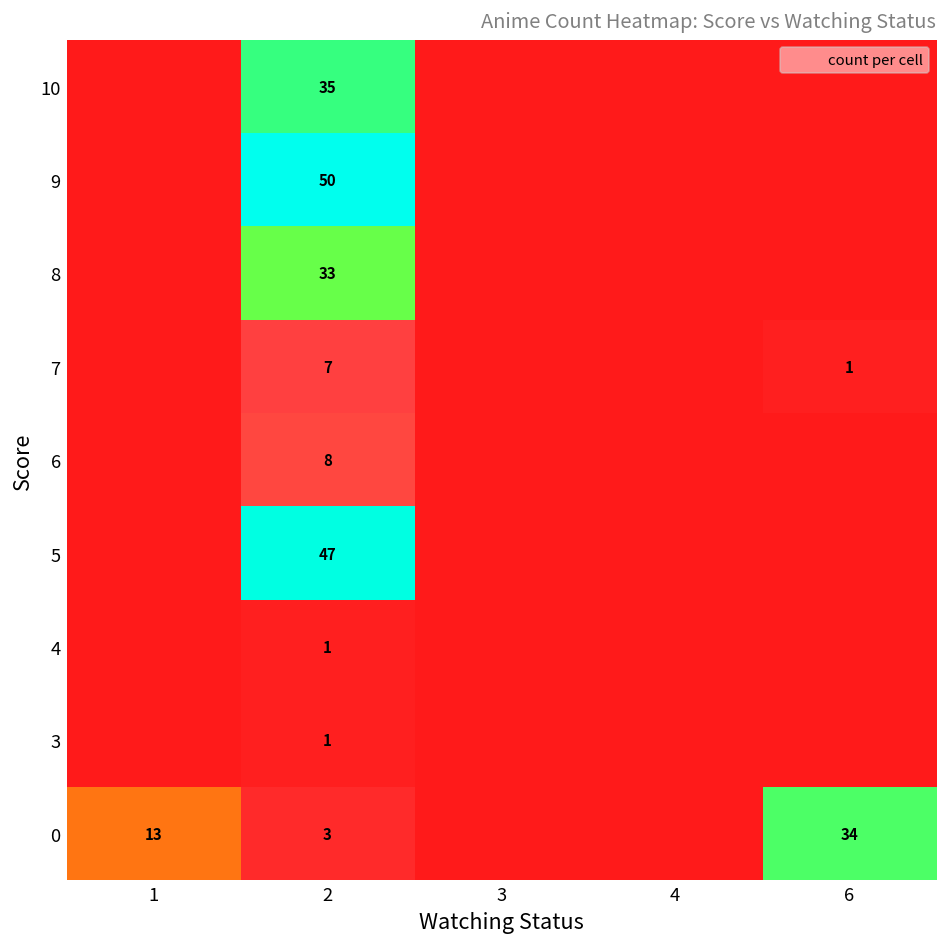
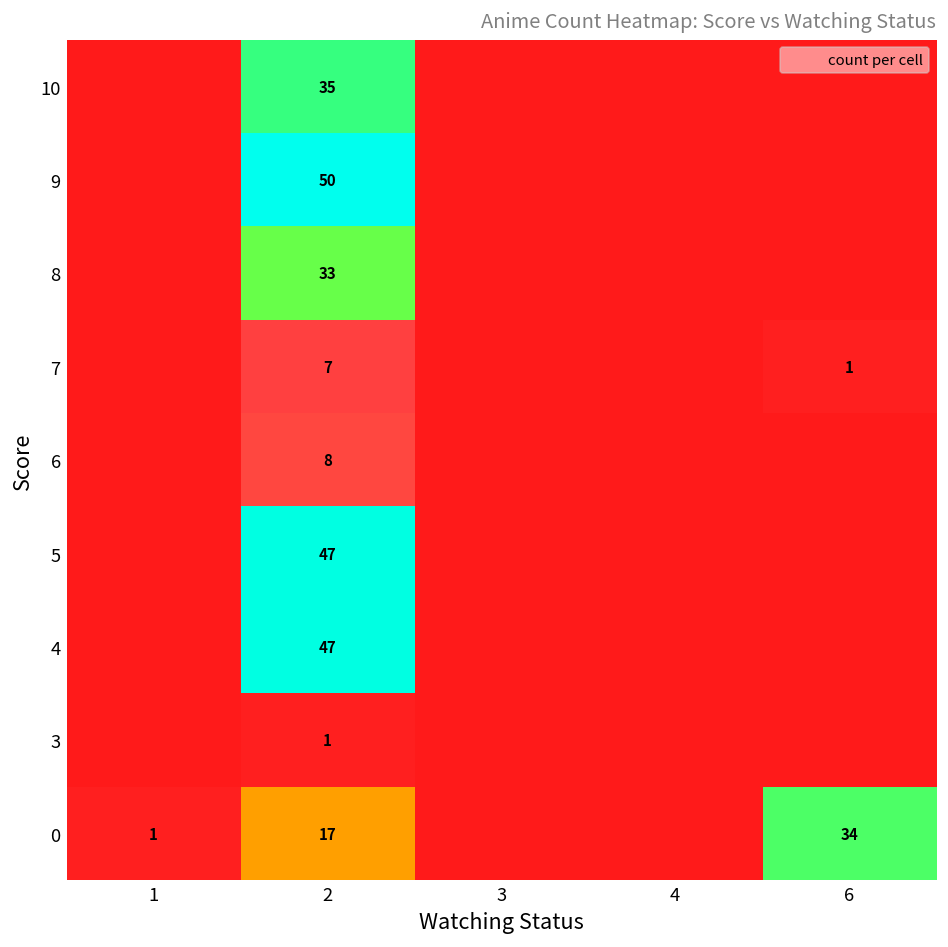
  {
    "10": {
      "2": 35
    },
    "9": {
      "2": 50
    },
    "8": {
      "2": 33
    },
    "7": {
      "2": 7,
      "6": 1
    },
    "6": {
      "2": 8
    },
    "5": {
      "2": 47
    },
    "4": {
-     "2": 1
+     "2": 47
    },
    "3": {
      "2": 1
    },
    "0": {
-     "1": 13,
-     "2": 3,
+     "1": 1,
+     "2": 17,
      "6": 34
    }
  }
